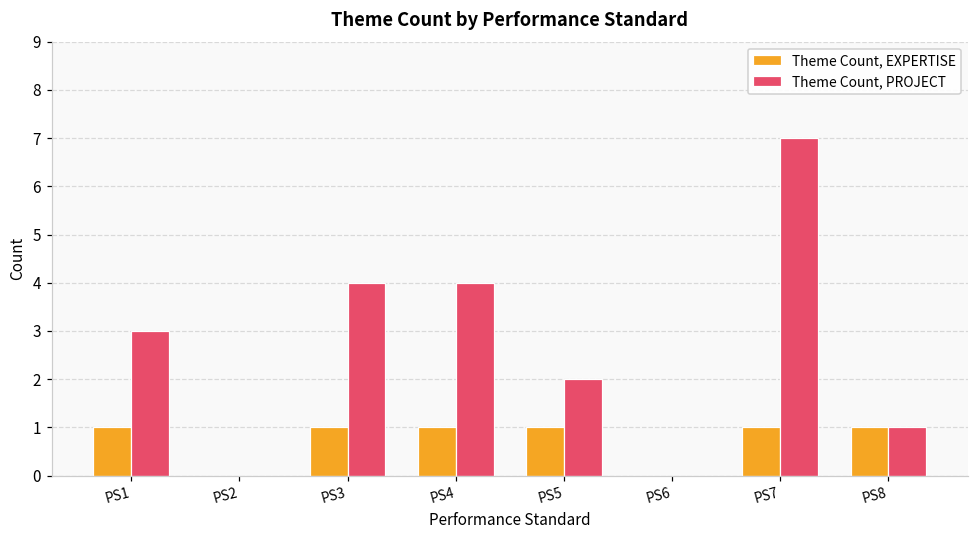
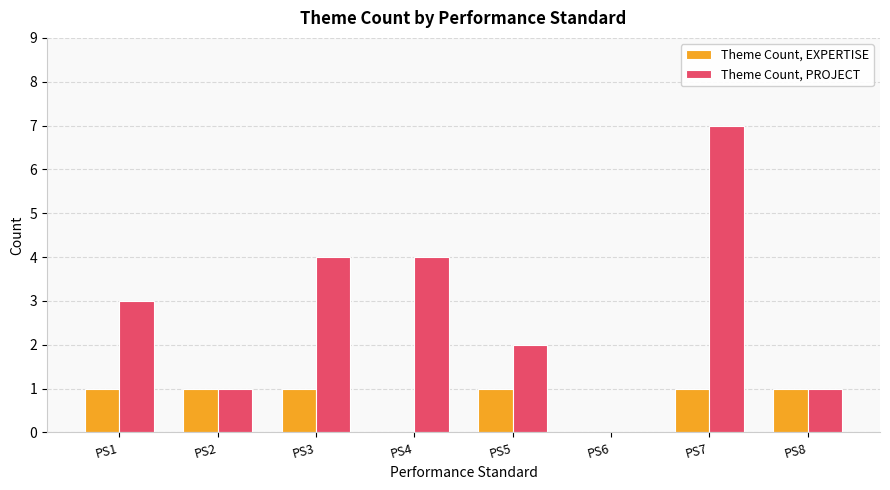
  {
    "Theme Count, EXPERTISE": {
      "PS1": 1,
-     "PS2": 0,
+     "PS2": 1,
      "PS3": 1,
-     "PS4": 1,
+     "PS4": 0,
      "PS5": 1,
      "PS6": 0,
      "PS7": 1,
      "PS8": 1
    },
    "Theme Count, PROJECT": {
      "PS1": 3,
-     "PS2": 0,
+     "PS2": 1,
      "PS3": 4,
      "PS4": 4,
      "PS5": 2,
      "PS6": 0,
      "PS7": 7,
      "PS8": 1
    }
  }
